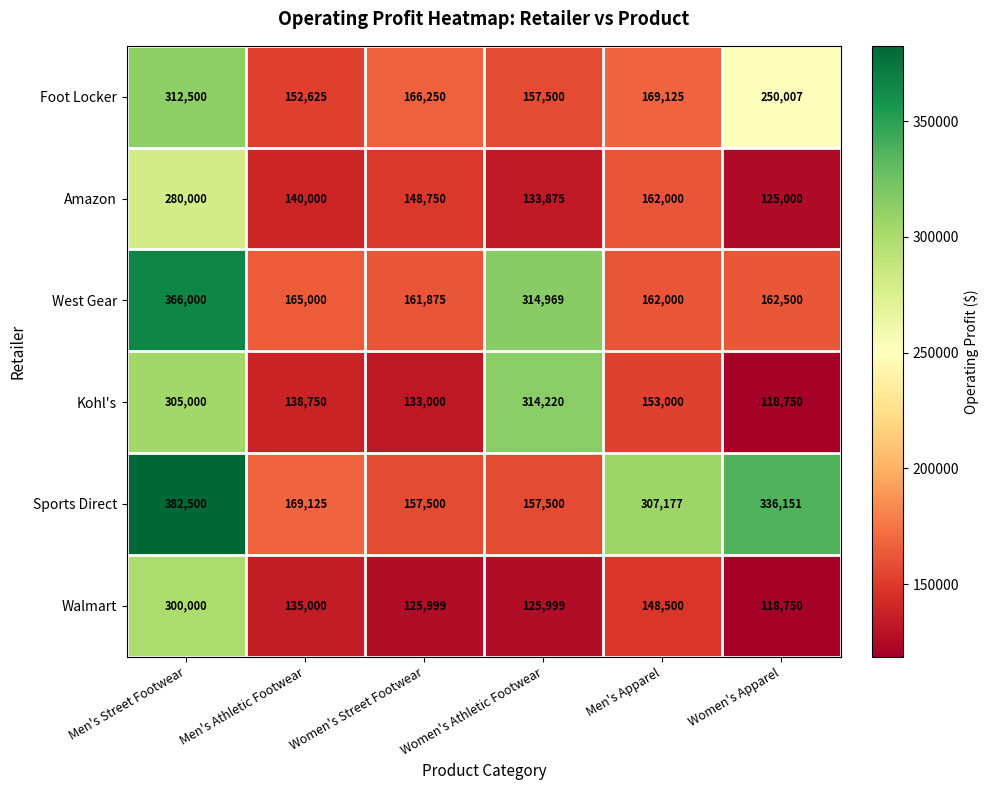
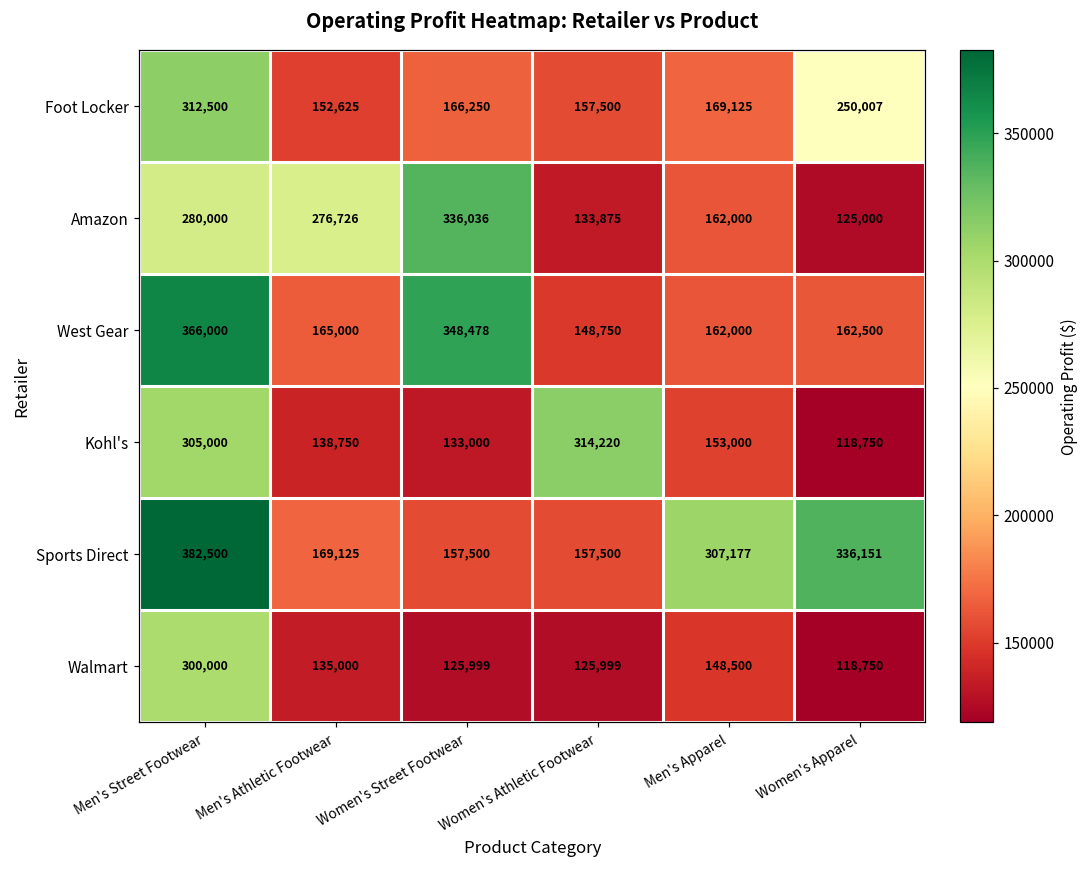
  {
    "Foot Locker": {
      "Men's Street Footwear": "312,500",
      "Men's Athletic Footwear": "152,625",
      "Women's Street Footwear": "166,250",
      "Women's Athletic Footwear": "157,500",
      "Men's Apparel": "169,125",
      "Women's Apparel": "250,007"
    },
    "Amazon": {
      "Men's Street Footwear": "280,000",
-     "Men's Athletic Footwear": "140,000",
-     "Women's Street Footwear": "148,750",
+     "Men's Athletic Footwear": "276,726",
+     "Women's Street Footwear": "336,036",
      "Women's Athletic Footwear": "133,875",
      "Men's Apparel": "162,000",
      "Women's Apparel": "125,000"
    },
    "West Gear": {
      "Men's Street Footwear": "366,000",
      "Men's Athletic Footwear": "165,000",
-     "Women's Street Footwear": "161,875",
-     "Women's Athletic Footwear": "314,969",
+     "Women's Street Footwear": "348,478",
+     "Women's Athletic Footwear": "148,750",
      "Men's Apparel": "162,000",
      "Women's Apparel": "162,500"
    },
    "Kohl's": {
      "Men's Street Footwear": "305,000",
      "Men's Athletic Footwear": "138,750",
      "Women's Street Footwear": "133,000",
      "Women's Athletic Footwear": "314,220",
      "Men's Apparel": "153,000",
      "Women's Apparel": "118,750"
    },
    "Sports Direct": {
      "Men's Street Footwear": "382,500",
      "Men's Athletic Footwear": "169,125",
      "Women's Street Footwear": "157,500",
      "Women's Athletic Footwear": "157,500",
      "Men's Apparel": "307,177",
      "Women's Apparel": "336,151"
    },
    "Walmart": {
      "Men's Street Footwear": "300,000",
      "Men's Athletic Footwear": "135,000",
      "Women's Street Footwear": "125,999",
      "Women's Athletic Footwear": "125,999",
      "Men's Apparel": "148,500",
      "Women's Apparel": "118,750"
    }
  }
